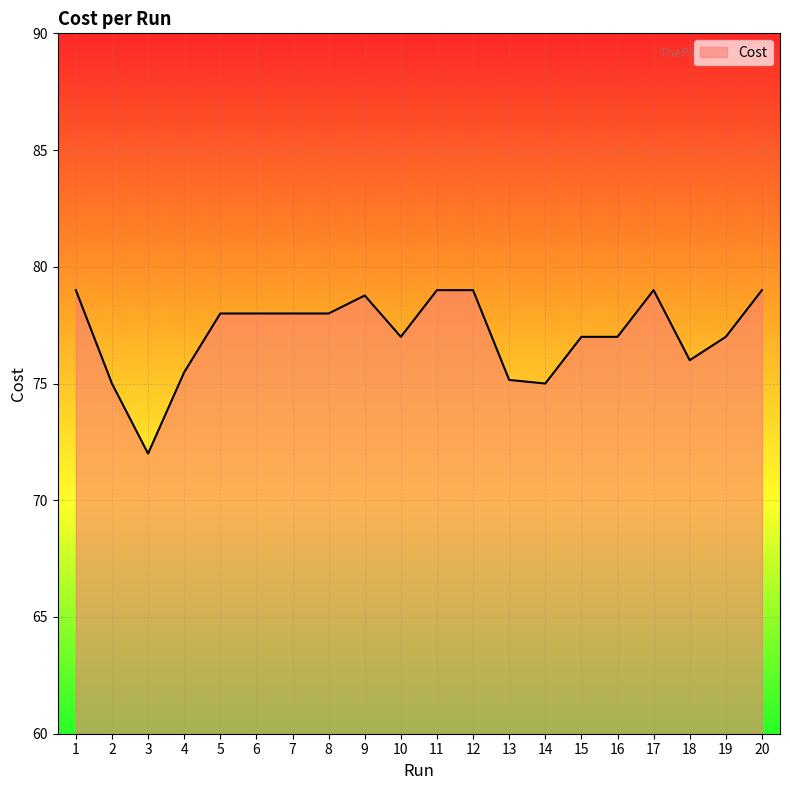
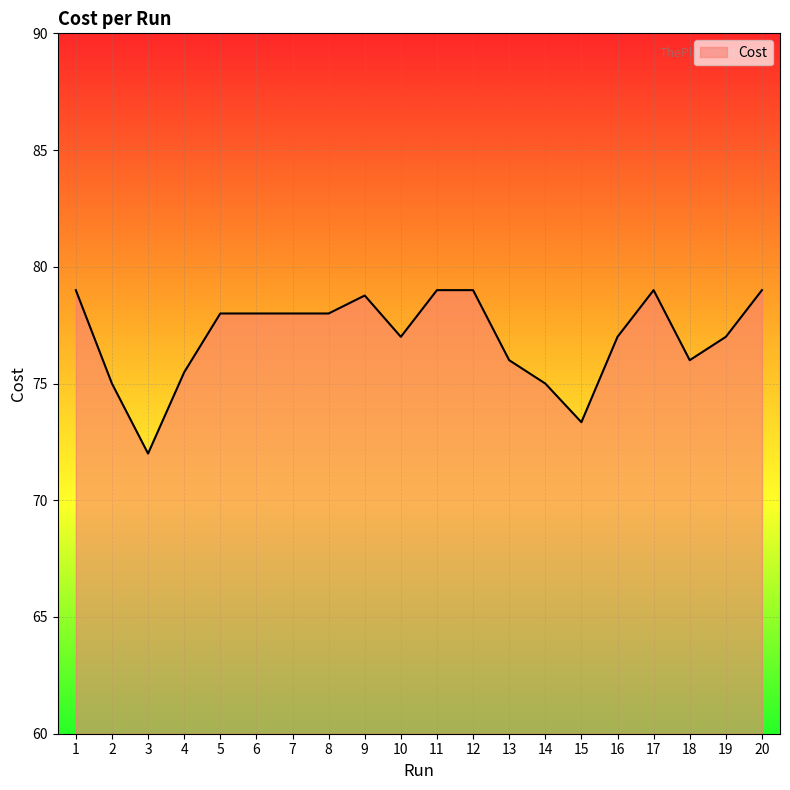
  {
    "1": 79.0,
    "2": 75.0,
    "3": 72.0,
    "4": 75.5,
    "5": 78.0,
    "6": 78.0,
    "7": 78.0,
    "8": 78.0,
    "9": 78.8,
    "10": 77.0,
    "11": 79.0,
    "12": 79.0,
-   "13": 75.2,
+   "13": 76.0,
    "14": 75.0,
-   "15": 77.0,
+   "15": 73.3,
    "16": 77.0,
    "17": 79.0,
    "18": 76.0,
    "19": 77.0,
    "20": 79.0
  }
